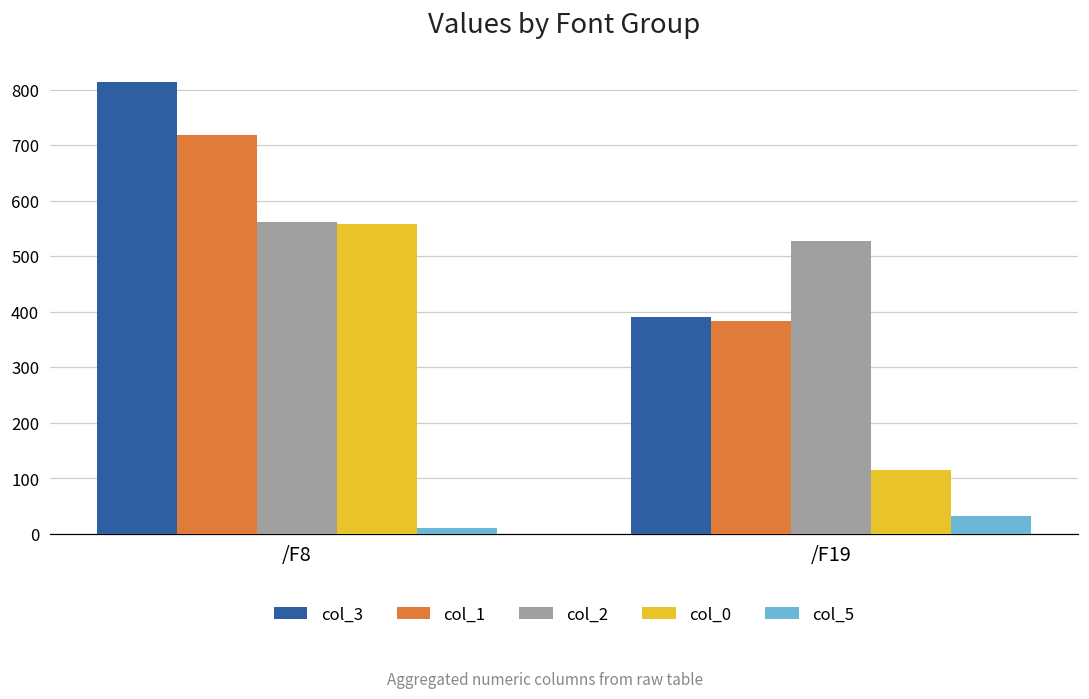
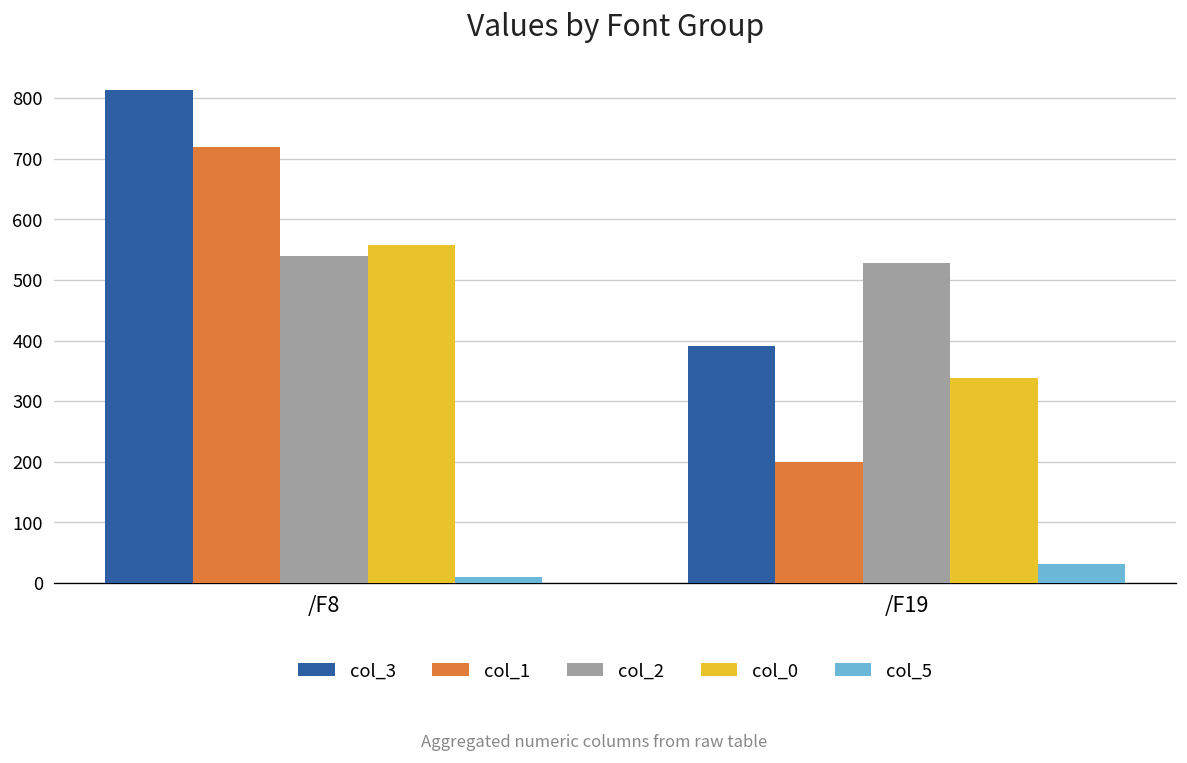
  {
    "col_3": {
      "/F8": 810,
      "/F19": 390
    },
    "col_1": {
      "/F8": 720,
-     "/F19": 380
+     "/F19": 200
    },
    "col_2": {
-     "/F8": 560,
+     "/F8": 540,
      "/F19": 530
    },
    "col_0": {
      "/F8": 560,
-     "/F19": 120
+     "/F19": 340
    },
    "col_5": {
      "/F8": 10,
      "/F19": 30
    }
  }
